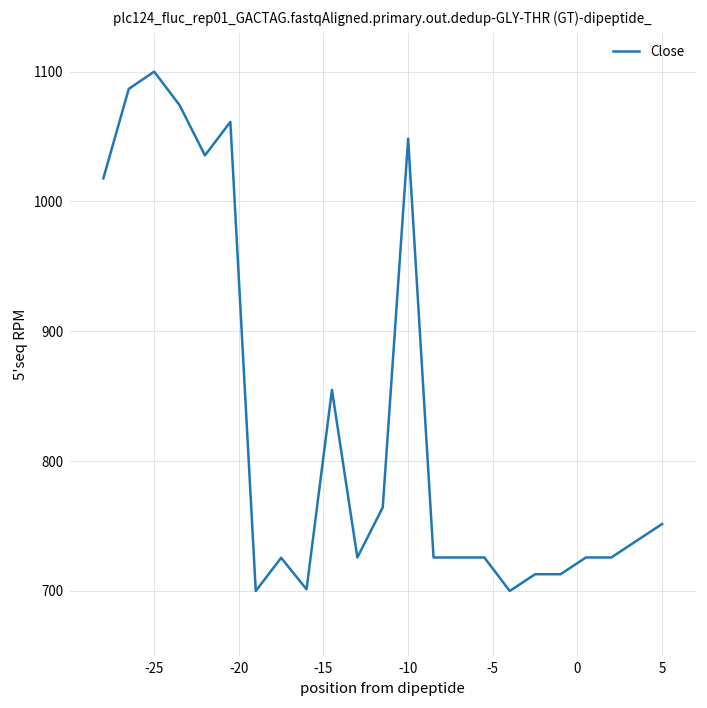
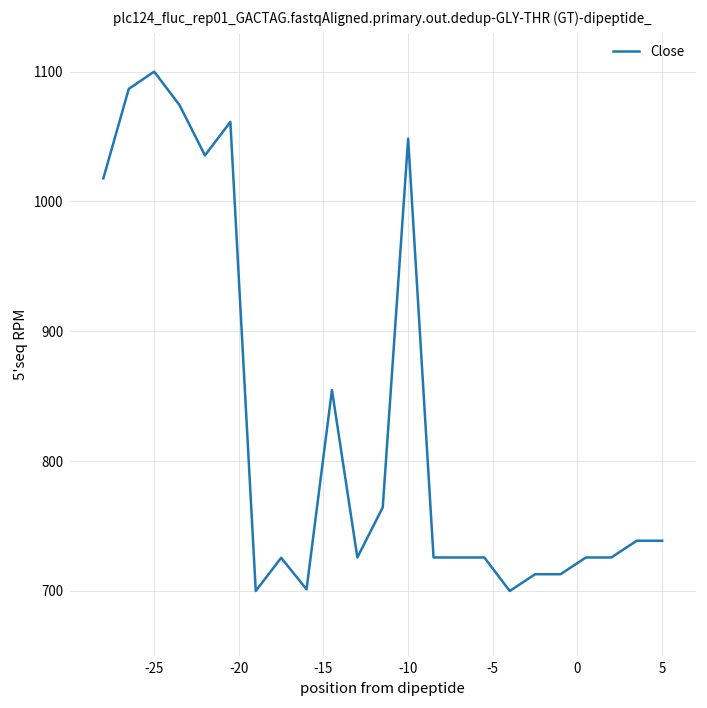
  {
    "-25": 1100,
    "-10": 1048,
-   "5": 752
+   "5": 739
  }
